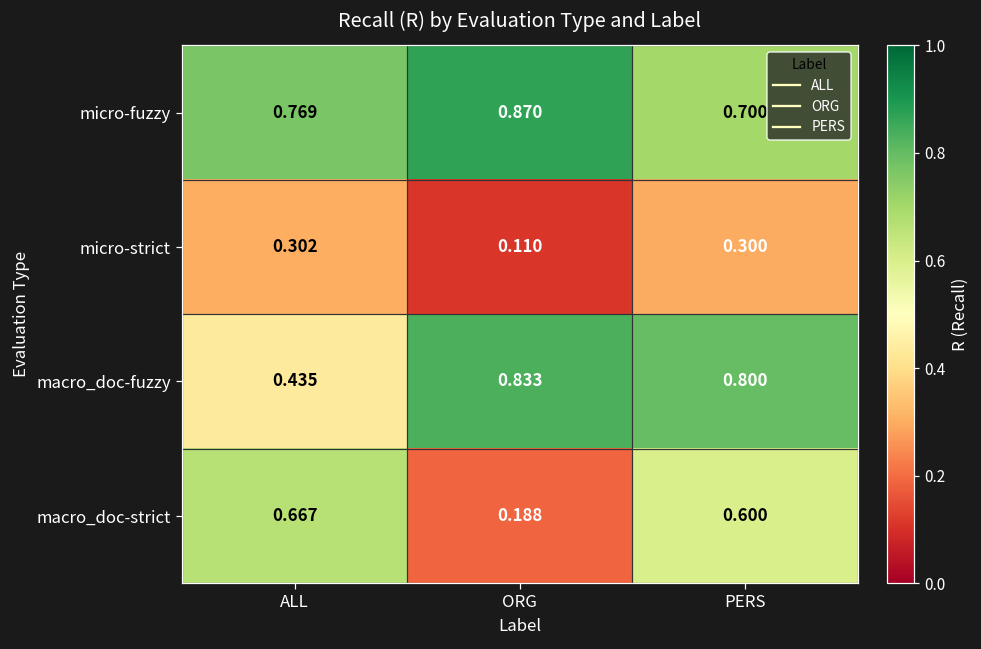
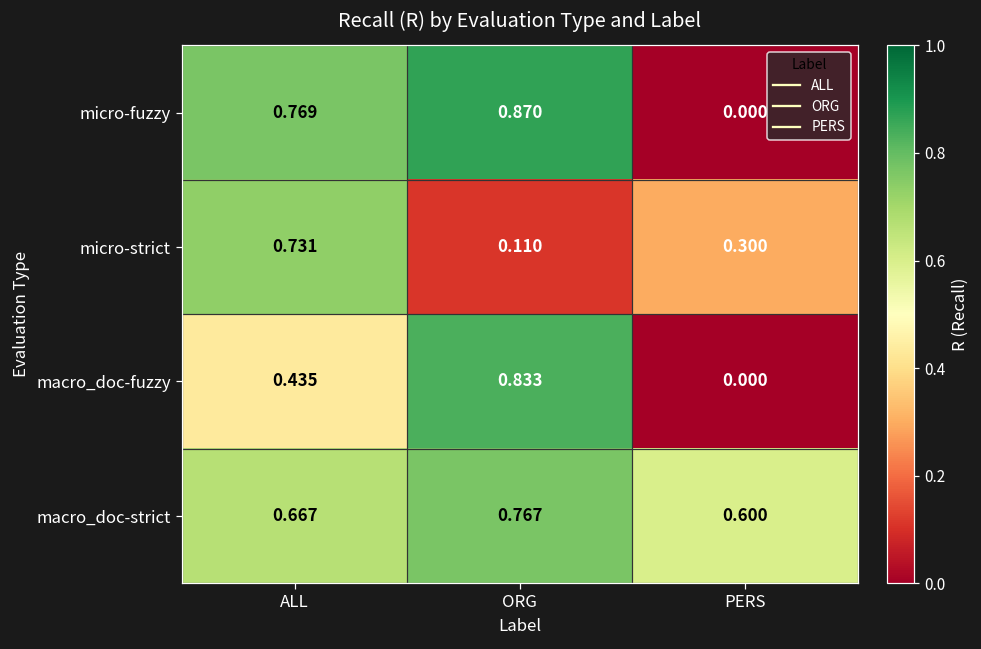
  {
    "micro-fuzzy": {
      "ALL": 0.769,
      "ORG": 0.870,
-     "PERS": 0.700
+     "PERS": 0.000
    },
    "micro-strict": {
-     "ALL": 0.302,
+     "ALL": 0.731,
      "ORG": 0.110,
      "PERS": 0.300
    },
    "macro_doc-fuzzy": {
      "ALL": 0.435,
      "ORG": 0.833,
-     "PERS": 0.800
+     "PERS": 0.000
    },
    "macro_doc-strict": {
      "ALL": 0.667,
-     "ORG": 0.188,
+     "ORG": 0.767,
      "PERS": 0.600
    }
  }
